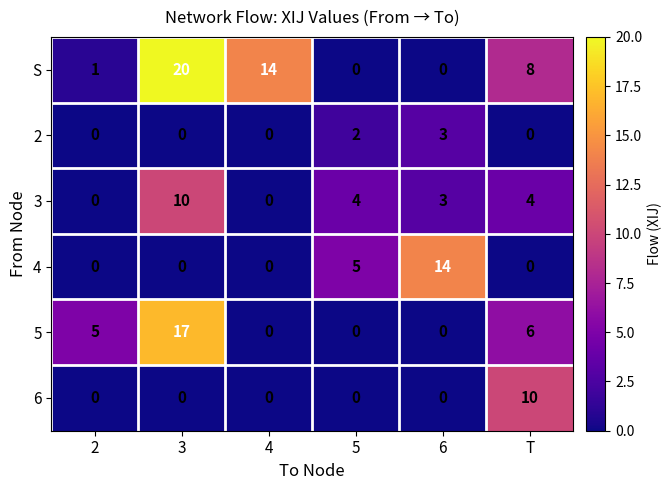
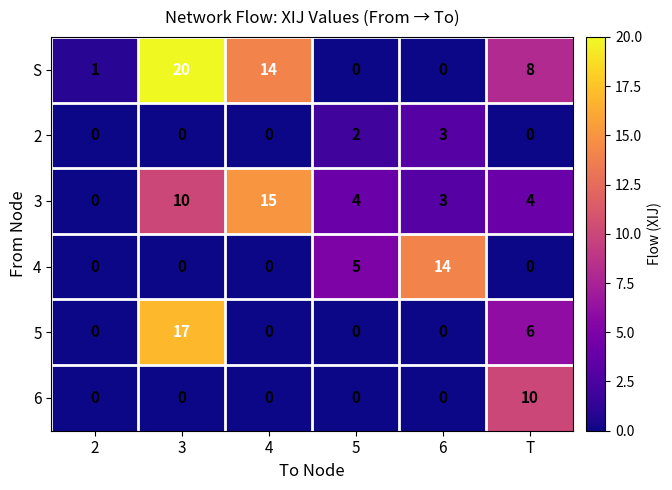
  {
    "S": {
      "2": 1,
      "3": 20,
      "4": 14,
      "5": 0,
      "6": 0,
      "T": 8
    },
    "2": {
      "2": 0,
      "3": 0,
      "4": 0,
      "5": 2,
      "6": 3,
      "T": 0
    },
    "3": {
      "2": 0,
      "3": 10,
-     "4": 0,
+     "4": 15,
      "5": 4,
      "6": 3,
      "T": 4
    },
    "4": {
      "2": 0,
      "3": 0,
      "4": 0,
      "5": 5,
      "6": 14,
      "T": 0
    },
    "5": {
-     "2": 5,
+     "2": 0,
      "3": 17,
      "4": 0,
      "5": 0,
      "6": 0,
      "T": 6
    },
    "6": {
      "2": 0,
      "3": 0,
      "4": 0,
      "5": 0,
      "6": 0,
      "T": 10
    }
  }
